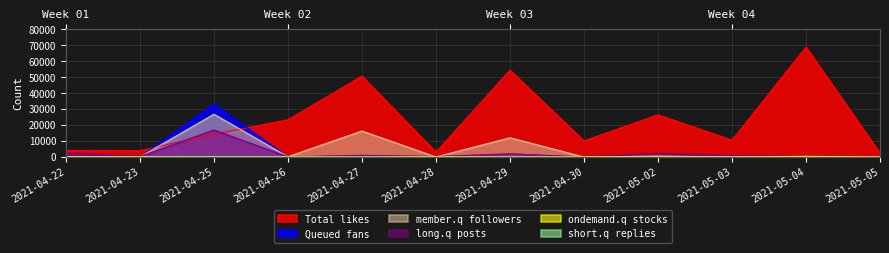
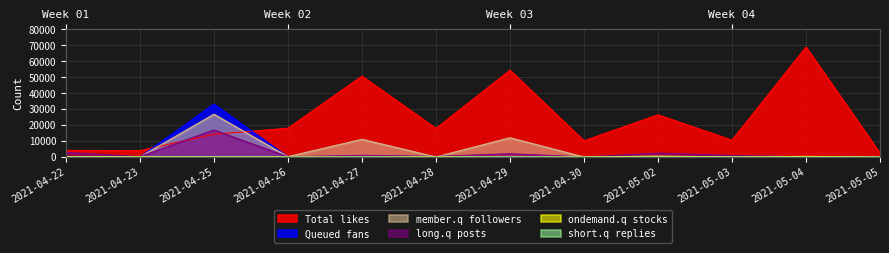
  {
    "Total likes": {
      "2021-04-23": 4000,
      "2021-04-25": 14000,
-     "2021-04-26": 23000,
+     "2021-04-26": 18000,
      "2021-04-27": 51000,
-     "2021-04-28": 3000,
+     "2021-04-28": 18000,
      "2021-04-29": 54000,
      "2021-04-30": 10000,
      "2021-05-02": 26000,
      "2021-05-03": 11000,
      "2021-05-04": 69000,
      "2021-05-05": 2000
    },
    "Queued fans": {
      "2021-04-25": 33000
    },
    "member.q followers": {
      "2021-04-25": 27000,
-     "2021-04-27": 16000,
+     "2021-04-27": 11000,
      "2021-04-29": 12000
    },
    "long.q posts": {
      "2021-04-25": 17000,
      "2021-04-29": 2000,
      "2021-05-02": 2000
    }
  }
